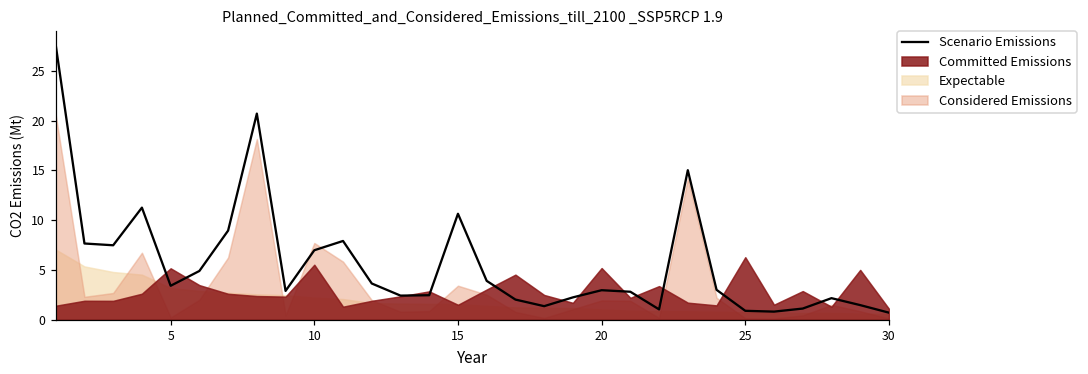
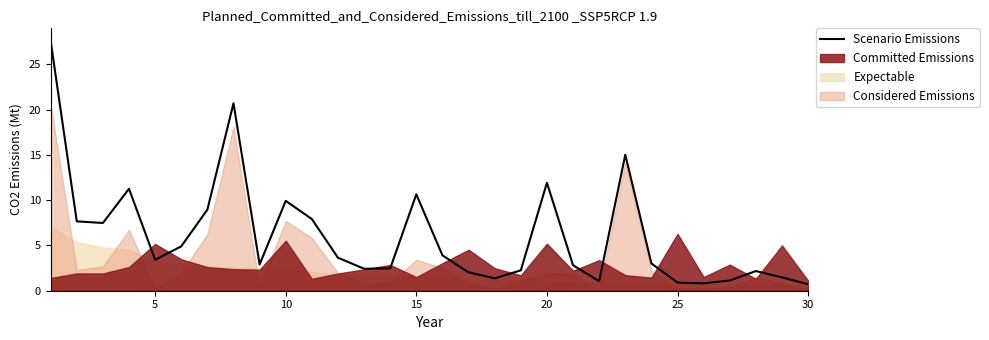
  {
    "Scenario Emissions": {
-     "10": 7,
+     "10": 10,
      "15": 11,
-     "20": 3
+     "20": 12
    },
    "Committed Emissions": {
      "5": 5,
      "10": 6,
      "20": 5,
      "25": 6,
      "30": 1
    }
  }
